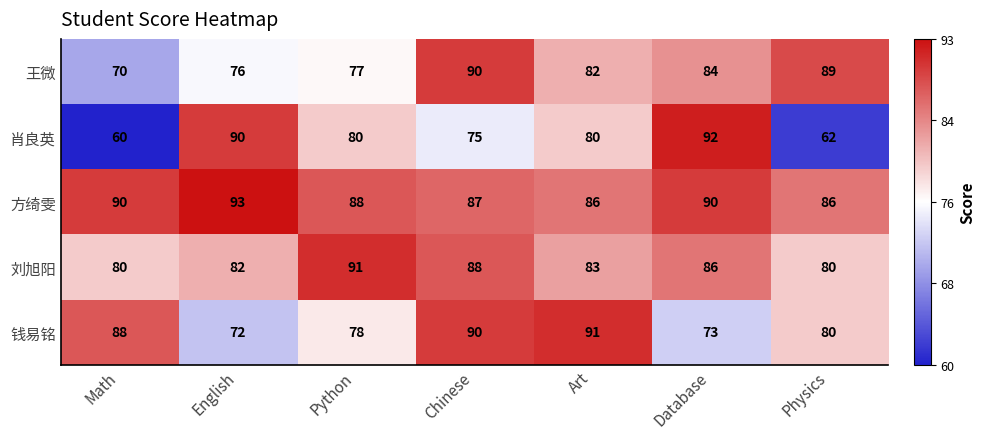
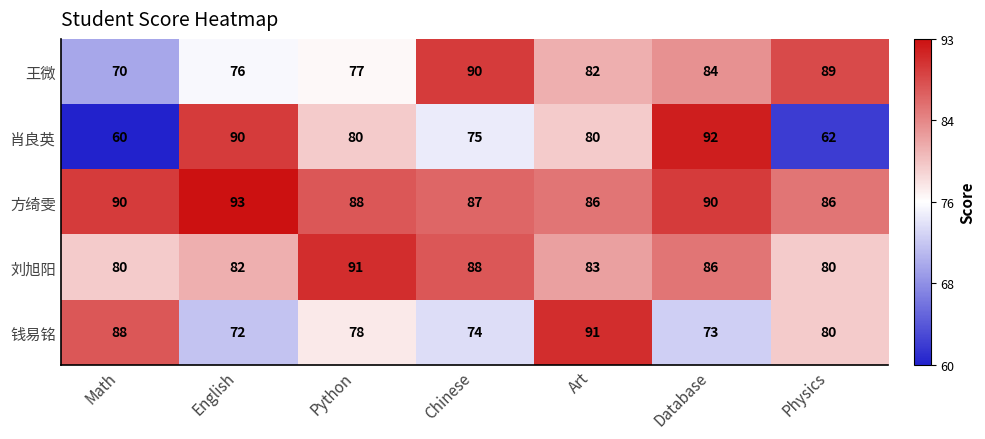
  {
    "王微": {
      "Math": 70,
      "English": 76,
      "Python": 77,
      "Chinese": 90,
      "Art": 82,
      "Database": 84,
      "Physics": 89
    },
    "肖良英": {
      "Math": 60,
      "English": 90,
      "Python": 80,
      "Chinese": 75,
      "Art": 80,
      "Database": 92,
      "Physics": 62
    },
    "方绮雯": {
      "Math": 90,
      "English": 93,
      "Python": 88,
      "Chinese": 87,
      "Art": 86,
      "Database": 90,
      "Physics": 86
    },
    "刘旭阳": {
      "Math": 80,
      "English": 82,
      "Python": 91,
      "Chinese": 88,
      "Art": 83,
      "Database": 86,
      "Physics": 80
    },
    "钱易铭": {
      "Math": 88,
      "English": 72,
      "Python": 78,
-     "Chinese": 90,
+     "Chinese": 74,
      "Art": 91,
      "Database": 73,
      "Physics": 80
    }
  }
